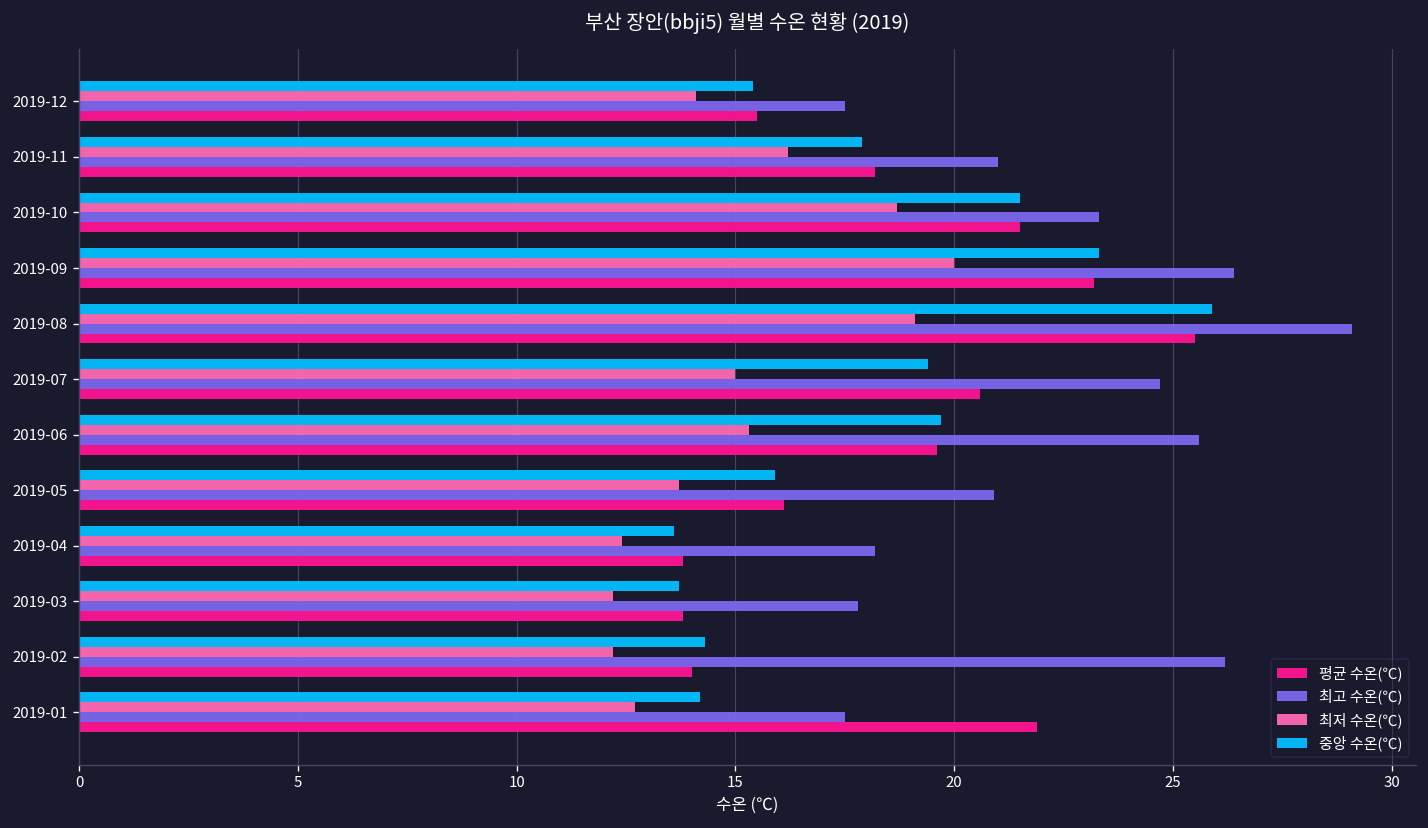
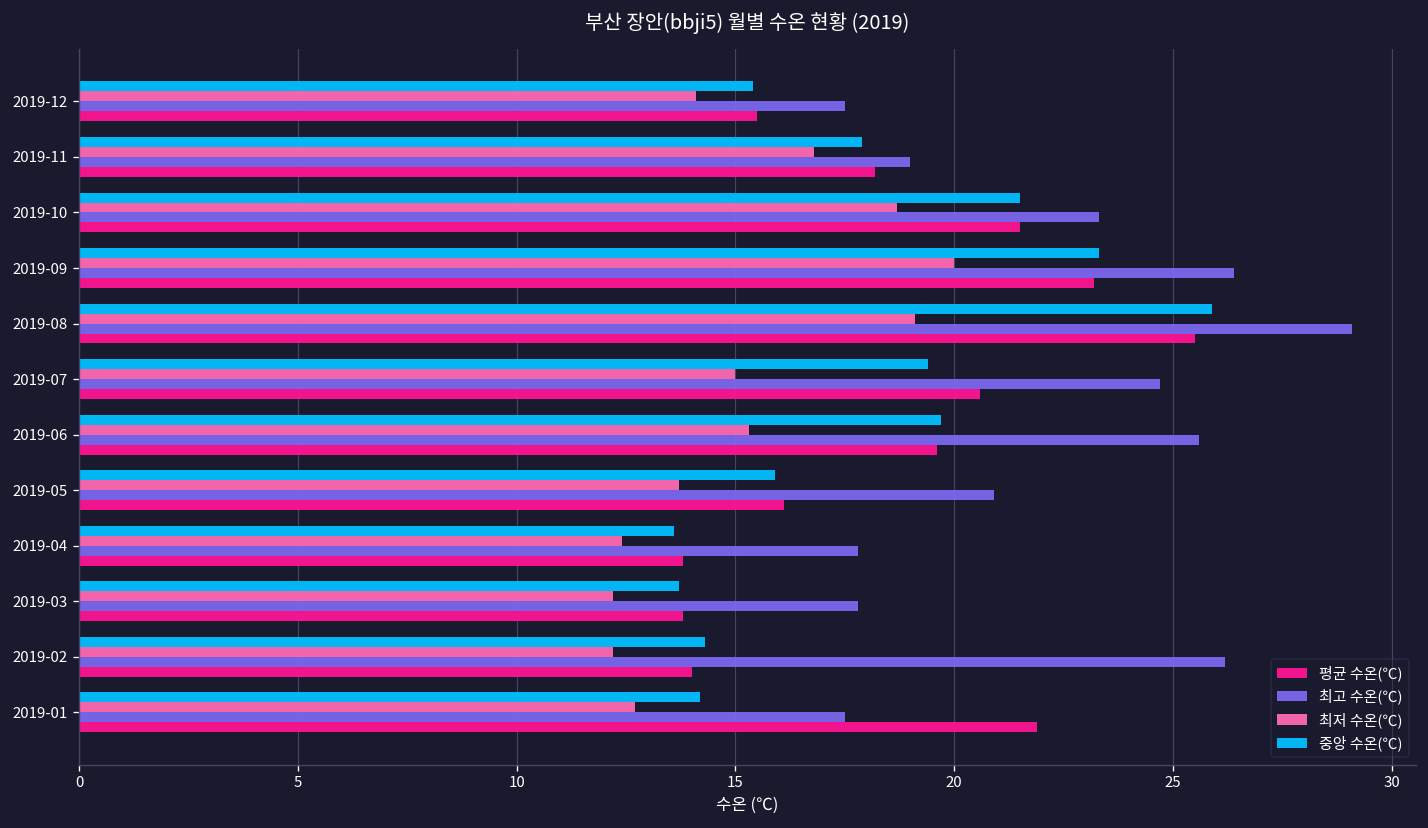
  {
    "평균 수온(℃)": {
      "2019-12": 15.5,
      "2019-11": 18.2,
      "2019-10": 21.5,
      "2019-09": 23.2,
      "2019-08": 25.5,
      "2019-07": 20.6,
      "2019-06": 19.6,
      "2019-05": 16.1,
      "2019-04": 13.8,
      "2019-03": 13.8,
      "2019-02": 14.0,
      "2019-01": 21.9
    },
    "최고 수온(℃)": {
      "2019-12": 17.5,
-     "2019-11": 21,
+     "2019-11": 19,
      "2019-10": 23.3,
      "2019-09": 26.4,
      "2019-08": 29.1,
      "2019-07": 24.7,
      "2019-06": 25.6,
      "2019-05": 20.9,
-     "2019-04": 18.2,
+     "2019-04": 17.8,
      "2019-03": 17.8,
      "2019-02": 26.2,
      "2019-01": 17.5
    },
    "최저 수온(℃)": {
      "2019-12": 14.1,
-     "2019-11": 16.2,
+     "2019-11": 16.8,
      "2019-10": 18.7,
      "2019-09": 20.0,
      "2019-08": 19.1,
      "2019-07": 15.0,
      "2019-06": 15.3,
      "2019-05": 13.7,
      "2019-04": 12.4,
      "2019-03": 12.2,
      "2019-02": 12.2,
      "2019-01": 12.7
    },
    "중앙 수온(℃)": {
      "2019-12": 15.4,
      "2019-11": 17.9,
      "2019-10": 21.5,
      "2019-09": 23.3,
      "2019-08": 25.9,
      "2019-07": 19.4,
      "2019-06": 19.7,
      "2019-05": 15.9,
      "2019-04": 13.6,
      "2019-03": 13.7,
      "2019-02": 14.3,
      "2019-01": 14.2
    }
  }
